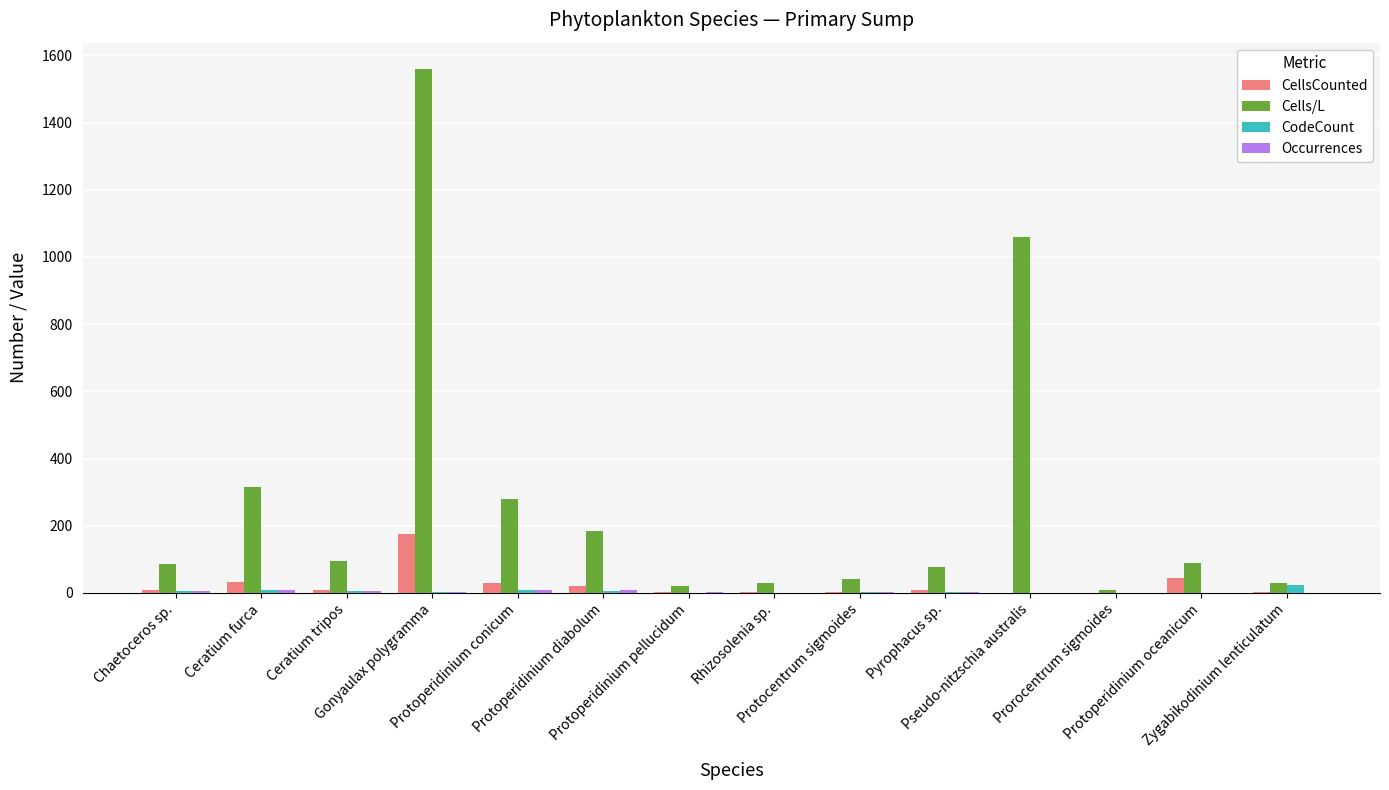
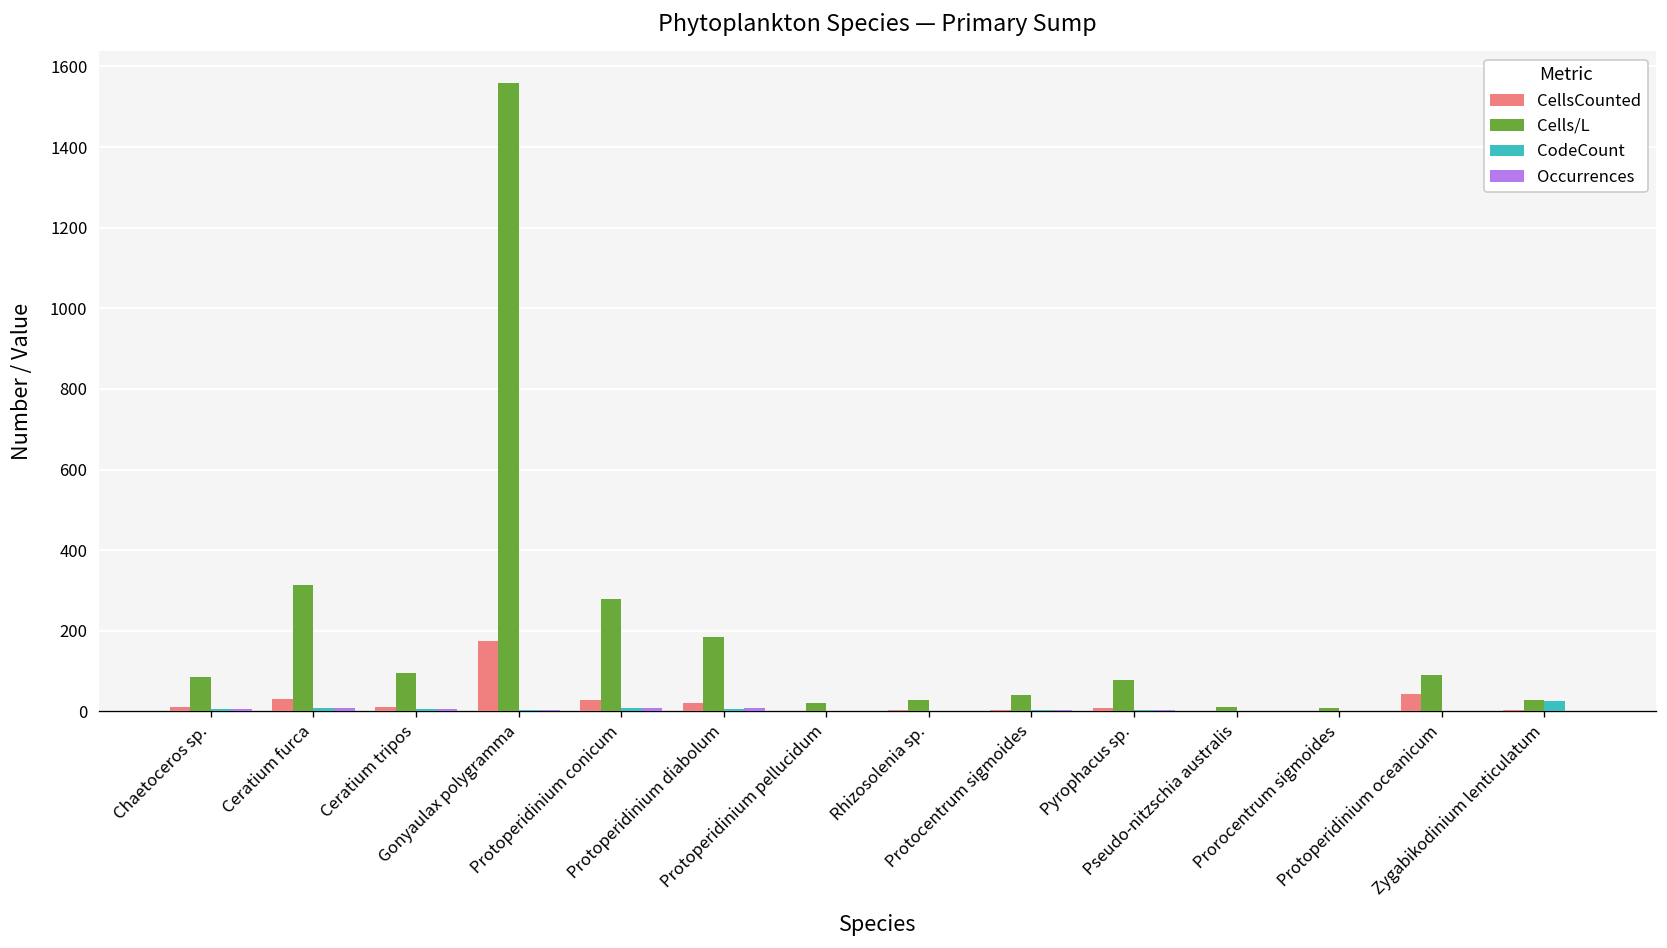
  {
    "CellsCounted": {
      "Chaetoceros sp.": 10,
      "Ceratium furca": 30,
      "Ceratium tripos": 10,
      "Gonyaulax polygramma": 180,
      "Protoperidinium conicum": 30,
      "Protoperidinium diabolum": 20,
      "Pyrophacus sp.": 10,
      "Protoperidinium oceanicum": 40
    },
    "Cells/L": {
      "Chaetoceros sp.": 80,
      "Ceratium furca": 310,
      "Ceratium tripos": 90,
      "Gonyaulax polygramma": 1560,
      "Protoperidinium conicum": 280,
      "Protoperidinium diabolum": 180,
      "Protoperidinium pellucidum": 20,
      "Rhizosolenia sp.": 30,
      "Protocentrum sigmoides": 40,
      "Pyrophacus sp.": 80,
-     "Pseudo-nitzschia australis": 1060,
+     "Pseudo-nitzschia australis": 10,
      "Prorocentrum sigmoides": 10,
      "Protoperidinium oceanicum": 90,
      "Zygabikodinium lenticulatum": 30
    },
    "CodeCount": {
      "Ceratium furca": 10,
      "Protoperidinium conicum": 10,
      "Zygabikodinium lenticulatum": 30
    },
    "Occurrences": {
      "Ceratium furca": 10,
      "Protoperidinium conicum": 10,
      "Protoperidinium diabolum": 10
    }
  }
